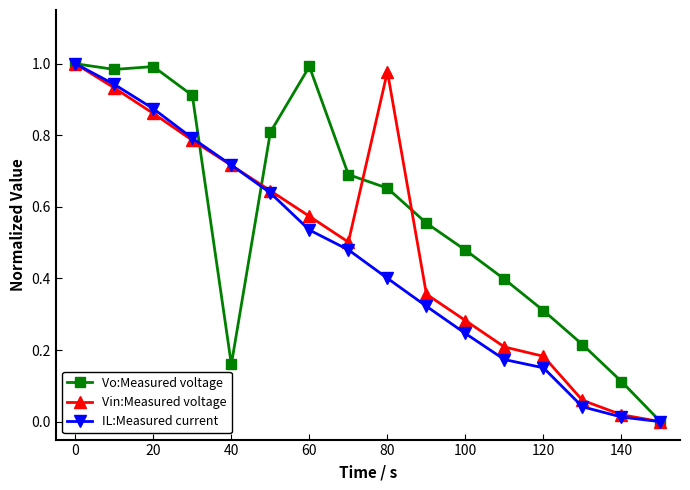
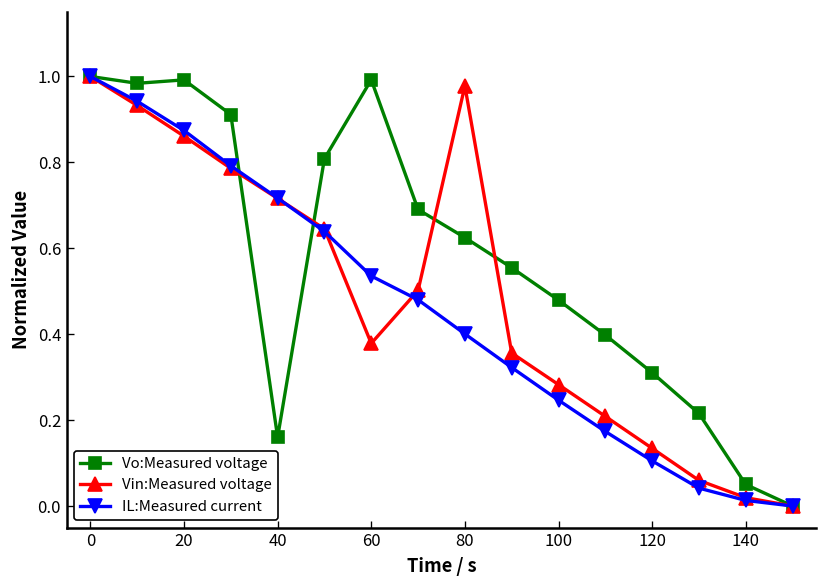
  {
    "Vo:Measured voltage": {
      "20": 0.99,
      "40": 0.16,
      "60": 0.99,
-     "80": 0.65,
+     "80": 0.62,
      "100": 0.48,
      "120": 0.31,
-     "140": 0.11
+     "140": 0.05
    },
    "Vin:Measured voltage": {
      "20": 0.86,
-     "60": 0.57,
+     "60": 0.38,
      "80": 0.98,
      "100": 0.28,
-     "120": 0.18
+     "120": 0.13
    },
    "IL:Measured current": {
      "20": 0.87,
      "60": 0.54,
      "80": 0.40,
      "100": 0.25,
-     "120": 0.15
+     "120": 0.11
    }
  }
